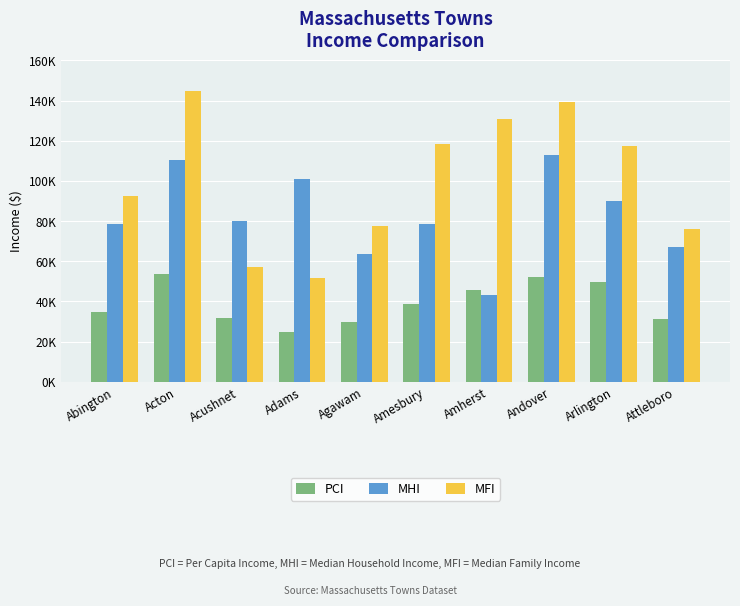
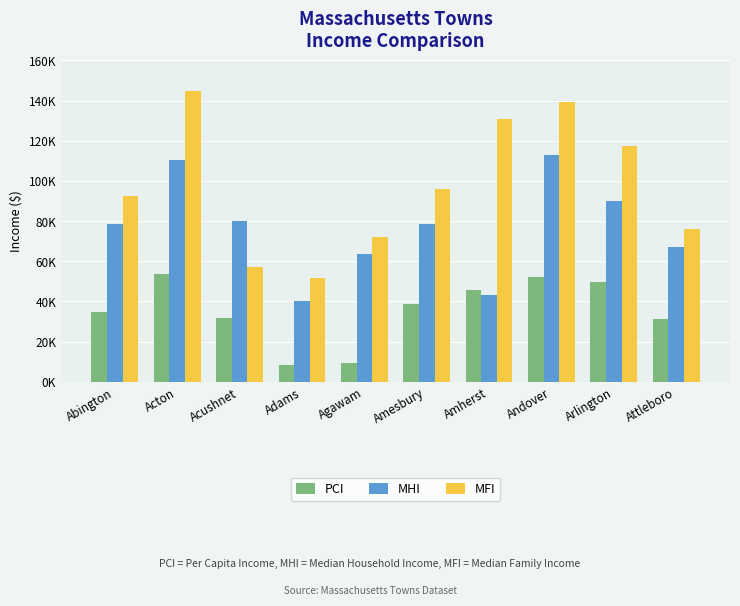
  {
    "PCI": {
      "Abington": 35000,
      "Acton": 53000,
      "Acushnet": 31000,
-     "Adams": 25000,
-     "Agawam": 30000,
+     "Adams": 8000,
+     "Agawam": 9000,
      "Amesbury": 39000,
      "Amherst": 46000,
      "Andover": 52000,
      "Arlington": 50000,
      "Attleboro": 31000
    },
    "MHI": {
      "Abington": 78000,
      "Acton": 111000,
      "Acushnet": 80000,
-     "Adams": 101000,
+     "Adams": 40000,
      "Agawam": 64000,
      "Amesbury": 78000,
      "Amherst": 43000,
      "Andover": 113000,
      "Arlington": 90000,
      "Attleboro": 67000
    },
    "MFI": {
      "Abington": 92000,
      "Acton": 145000,
      "Acushnet": 57000,
      "Adams": 52000,
-     "Agawam": 77000,
-     "Amesbury": 119000,
+     "Agawam": 72000,
+     "Amesbury": 96000,
      "Amherst": 131000,
      "Andover": 139000,
      "Arlington": 118000,
      "Attleboro": 76000
    }
  }
